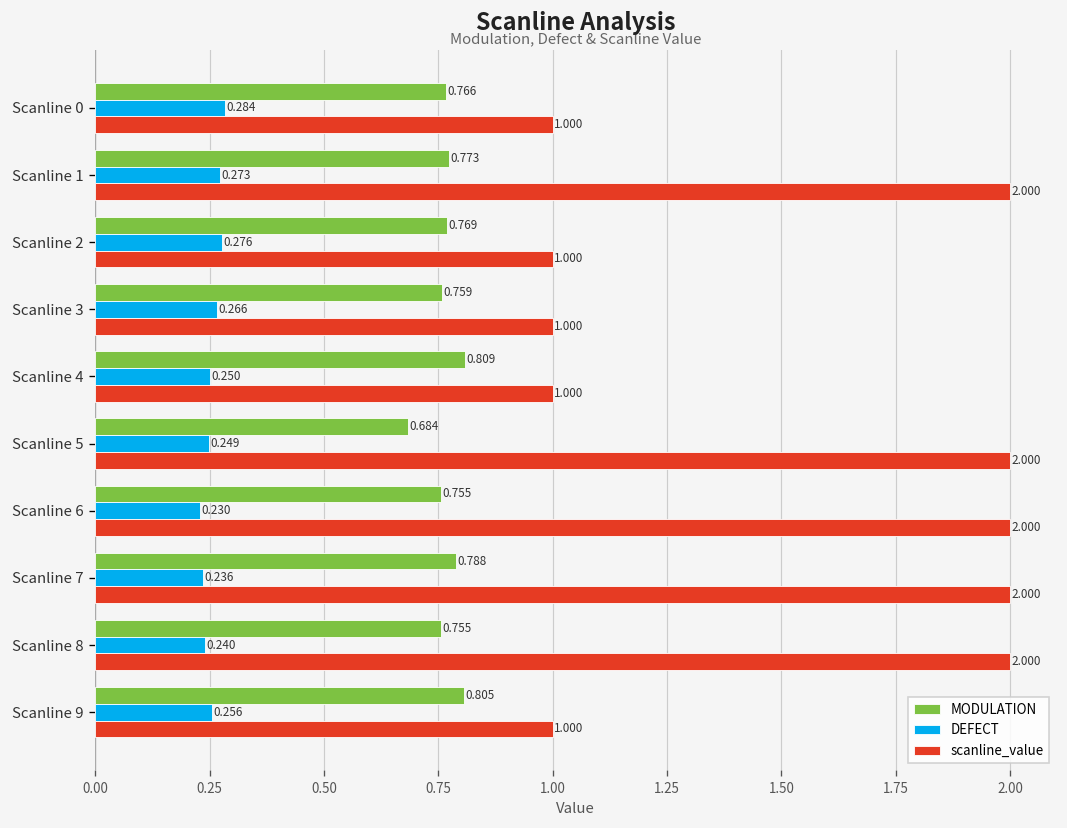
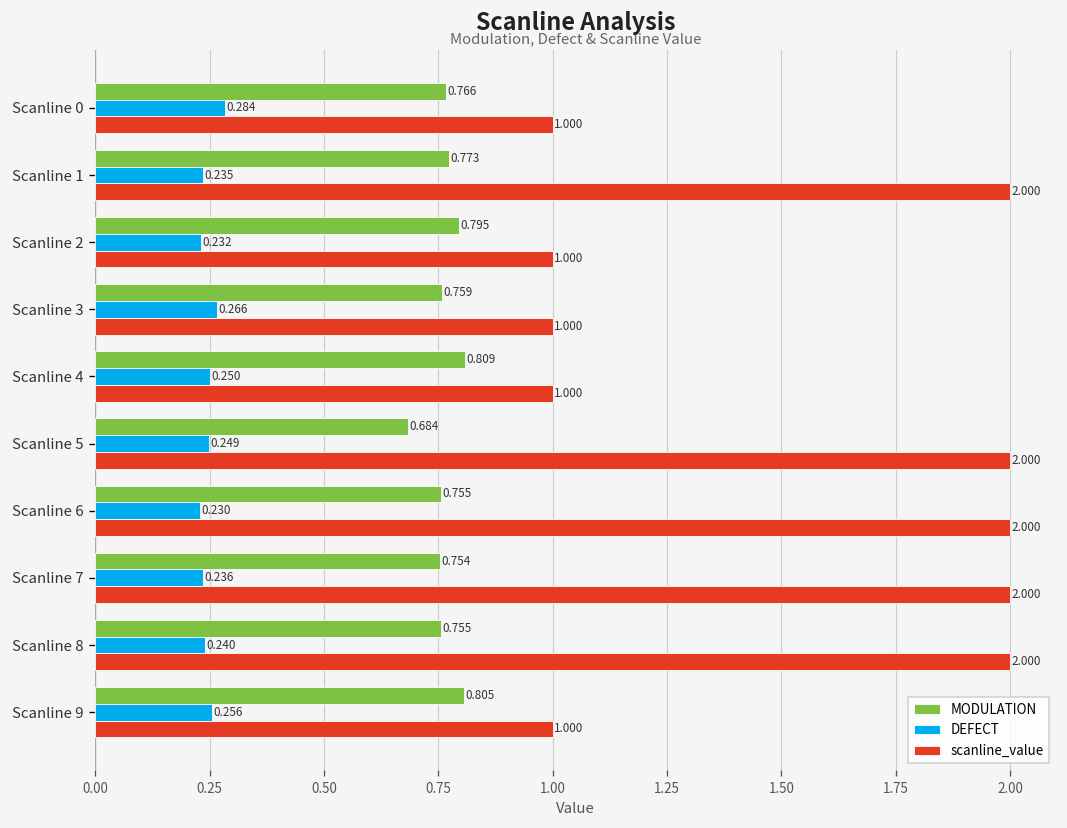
  {
    "MODULATION": {
      "Scanline 0": 0.766,
      "Scanline 1": 0.773,
-     "Scanline 2": 0.769,
+     "Scanline 2": 0.795,
      "Scanline 3": 0.759,
      "Scanline 4": 0.809,
      "Scanline 5": 0.684,
      "Scanline 6": 0.755,
-     "Scanline 7": 0.788,
+     "Scanline 7": 0.754,
      "Scanline 8": 0.755,
      "Scanline 9": 0.805
    },
    "DEFECT": {
      "Scanline 0": 0.284,
-     "Scanline 1": 0.273,
-     "Scanline 2": 0.276,
+     "Scanline 1": 0.235,
+     "Scanline 2": 0.232,
      "Scanline 3": 0.266,
      "Scanline 4": 0.250,
      "Scanline 5": 0.249,
      "Scanline 6": 0.230,
      "Scanline 7": 0.236,
      "Scanline 8": 0.240,
      "Scanline 9": 0.256
    },
    "scanline_value": {
      "Scanline 0": 1.000,
      "Scanline 1": 2.000,
      "Scanline 2": 1.000,
      "Scanline 3": 1.000,
      "Scanline 4": 1.000,
      "Scanline 5": 2.000,
      "Scanline 6": 2.000,
      "Scanline 7": 2.000,
      "Scanline 8": 2.000,
      "Scanline 9": 1.000
    }
  }
